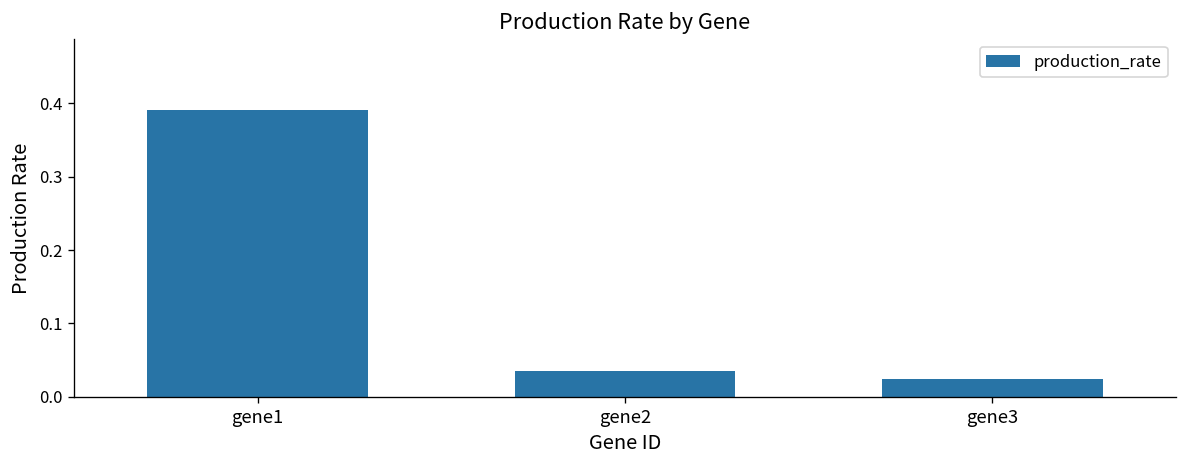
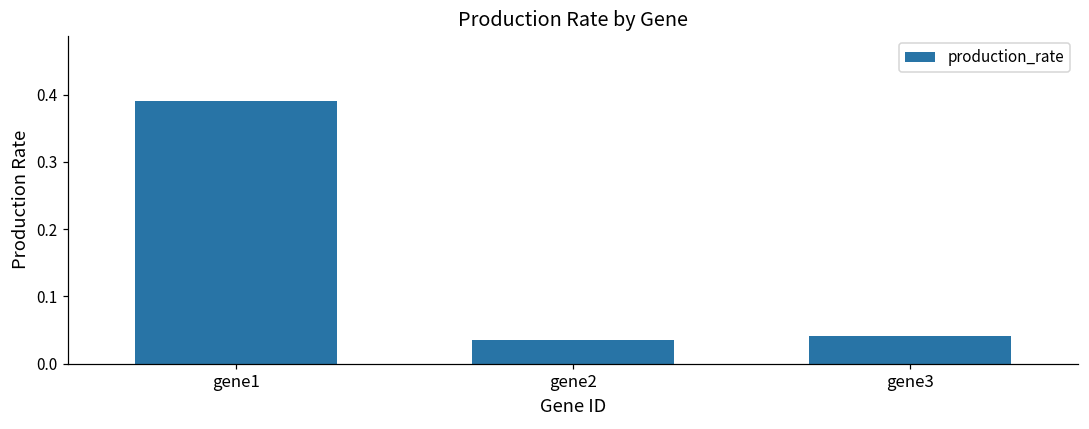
  {
    "gene1": 0.39,
    "gene2": 0.04,
-   "gene3": 0.02
+   "gene3": 0.04
  }
